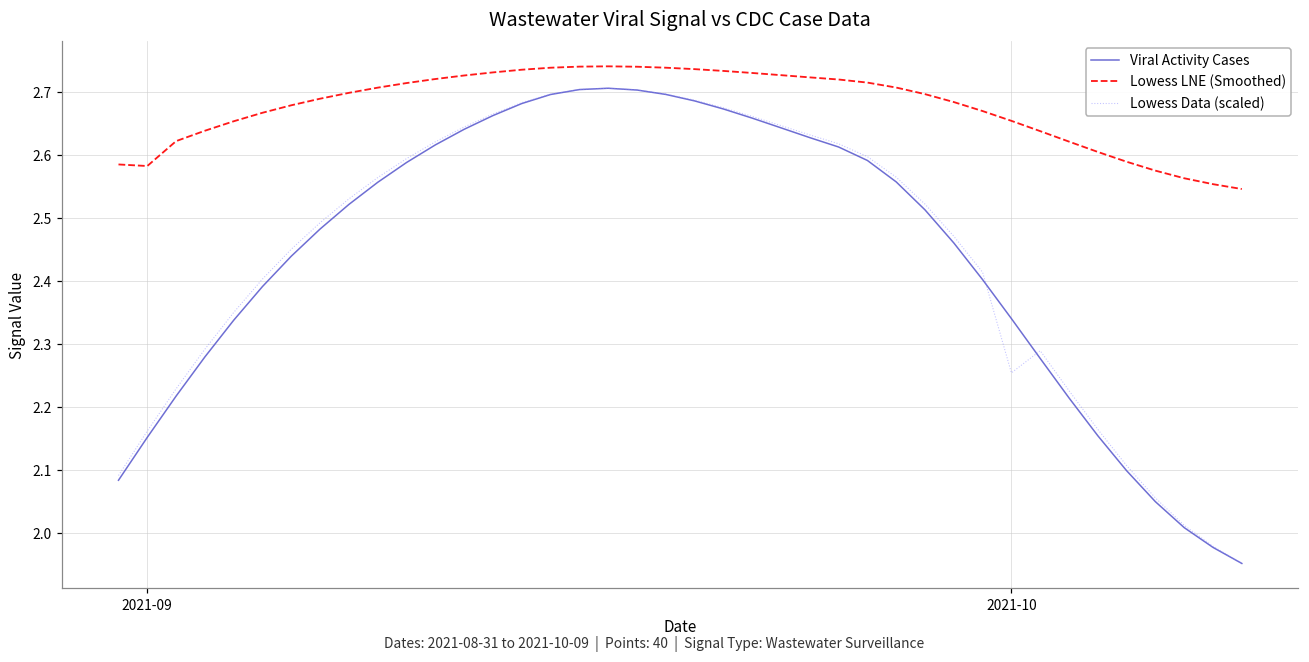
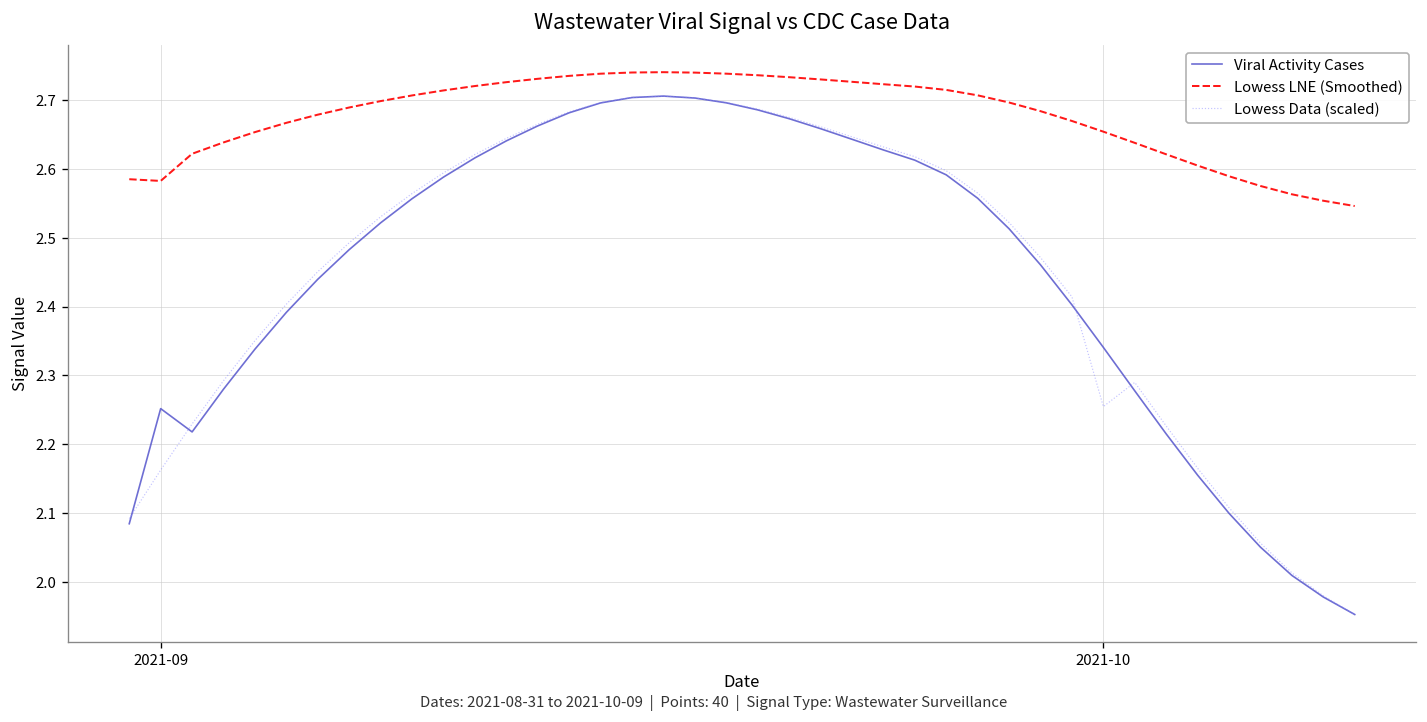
  {
    "Viral Activity Cases": {
-     "2021-09": 2.15,
+     "2021-09": 2.25,
      "2021-10": 2.34
    },
    "Lowess LNE (Smoothed)": {
      "2021-09": 2.58,
      "2021-10": 2.65
    },
    "Lowess Data (scaled)": {
      "2021-09": 2.16,
      "2021-10": 2.25
    }
  }
